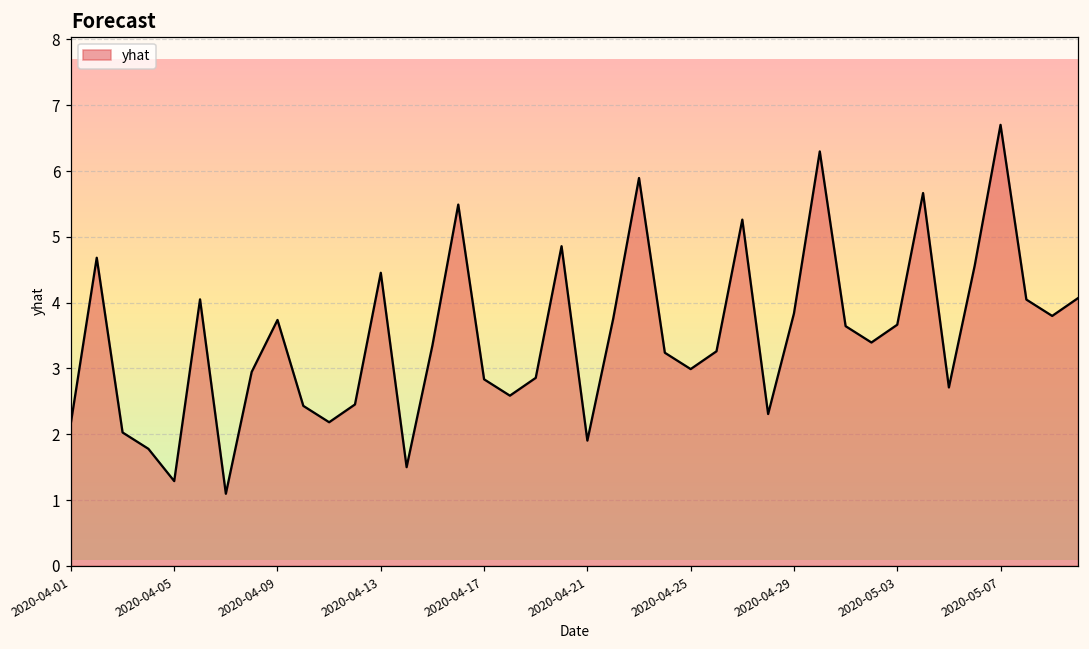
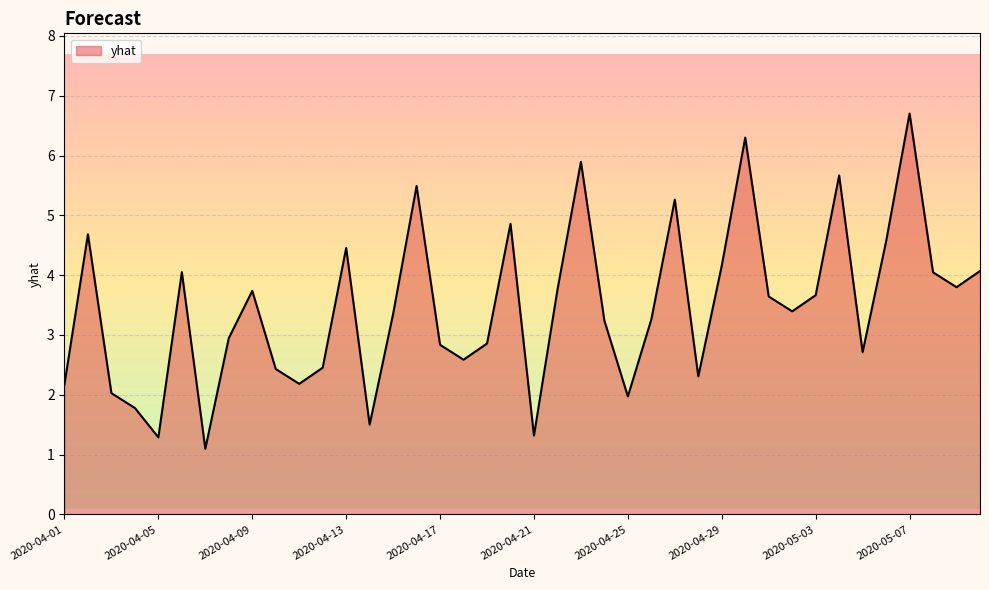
  {
    "2020-04-01": 2.2,
    "2020-04-05": 1.3,
    "2020-04-09": 3.7,
    "2020-04-13": 4.5,
    "2020-04-17": 2.8,
-   "2020-04-21": 1.9,
-   "2020-04-25": 3.0,
-   "2020-04-29": 3.8,
+   "2020-04-21": 1.3,
+   "2020-04-25": 2.0,
+   "2020-04-29": 4.2,
    "2020-05-03": 3.7,
    "2020-05-07": 6.7
  }
